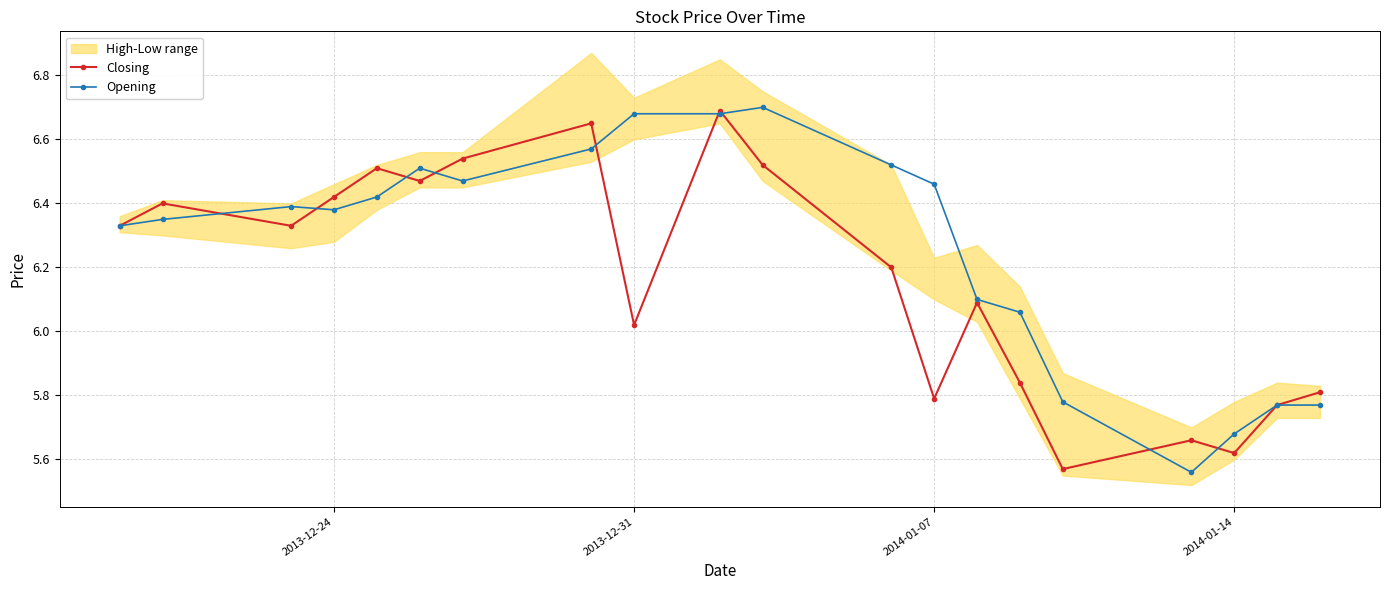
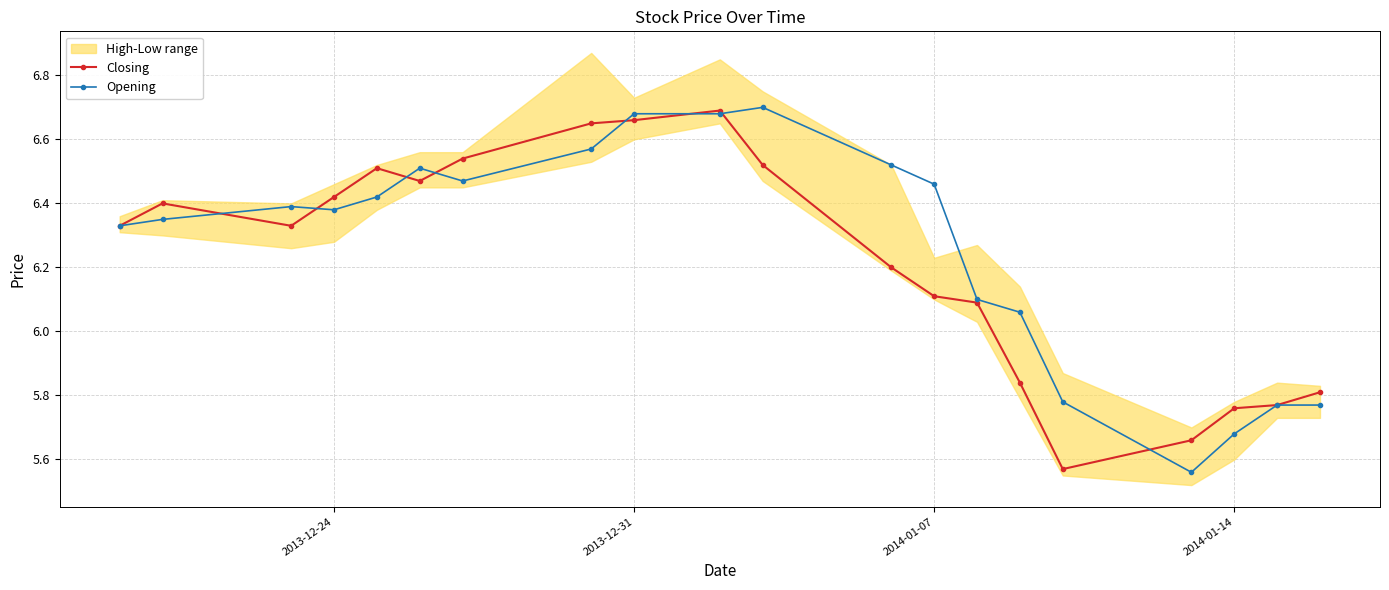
  {
    "Closing": {
      "2013-12-24": 6.42,
-     "2013-12-31": 6.02,
-     "2014-01-07": 5.79,
-     "2014-01-14": 5.62
+     "2013-12-31": 6.66,
+     "2014-01-07": 6.11,
+     "2014-01-14": 5.76
    },
    "Opening": {
      "2013-12-24": 6.38,
      "2013-12-31": 6.68,
      "2014-01-07": 6.46,
      "2014-01-14": 5.68
    }
  }
